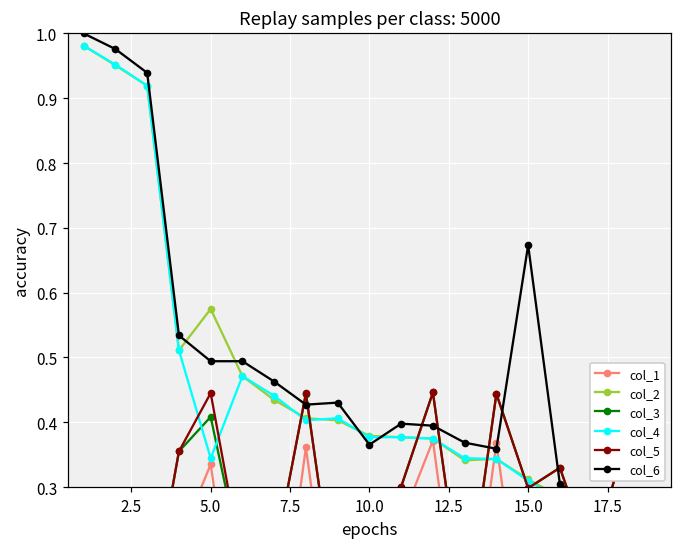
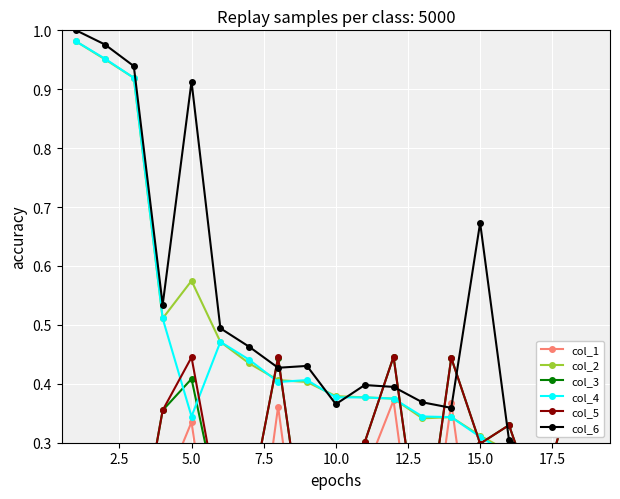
  {
    "col_1": {
      "5.0": 0.34
    },
    "col_2": {
      "5.0": 0.57
    },
    "col_3": {
      "5.0": 0.41
    },
    "col_4": {
      "5.0": 0.34
    },
    "col_5": {
      "5.0": 0.45
    },
    "col_6": {
-     "5.0": 0.49,
+     "5.0": 0.91,
      "10.0": 0.37,
      "15.0": 0.67
    }
  }
